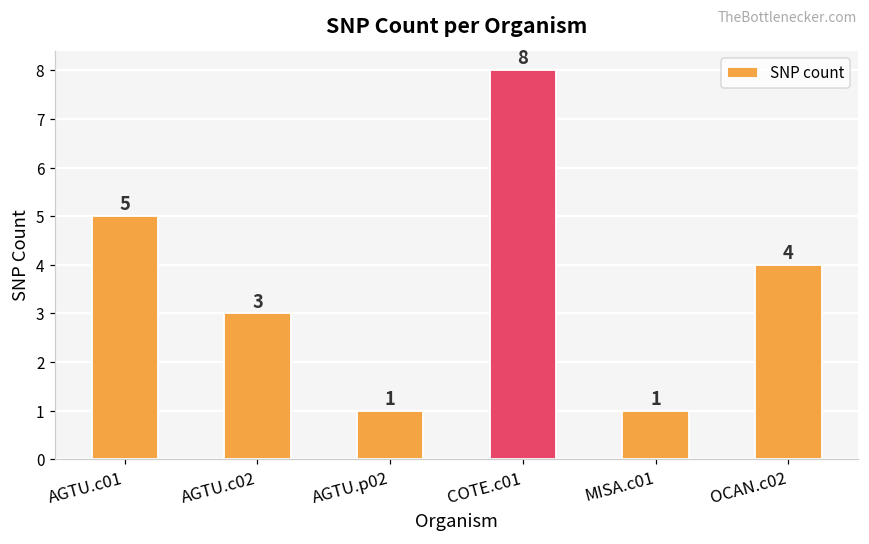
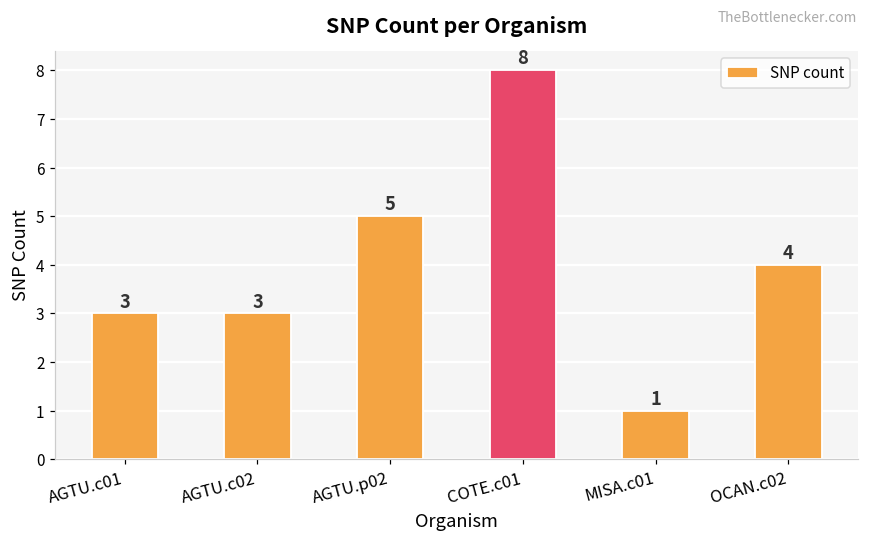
  {
-   "AGTU.c01": 5,
+   "AGTU.c01": 3,
    "AGTU.c02": 3,
-   "AGTU.p02": 1,
+   "AGTU.p02": 5,
    "COTE.c01": 8,
    "MISA.c01": 1,
    "OCAN.c02": 4
  }
